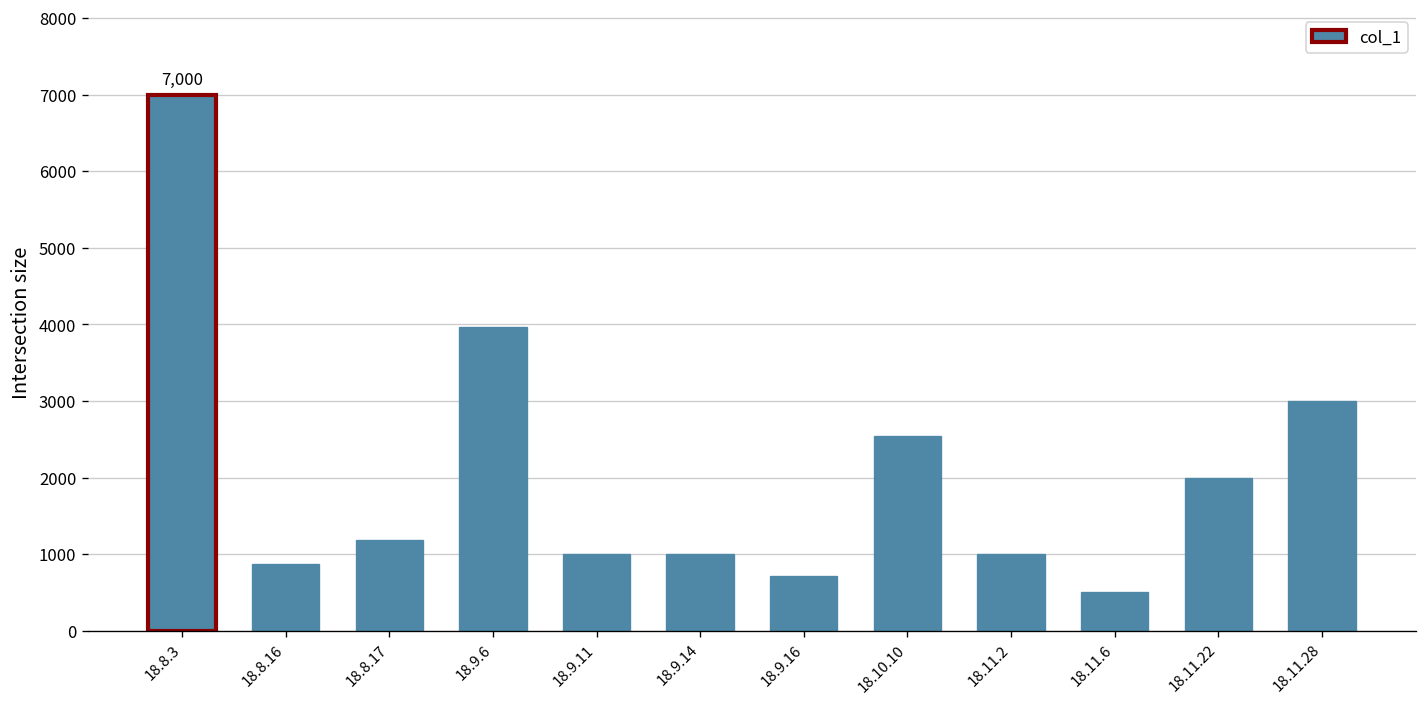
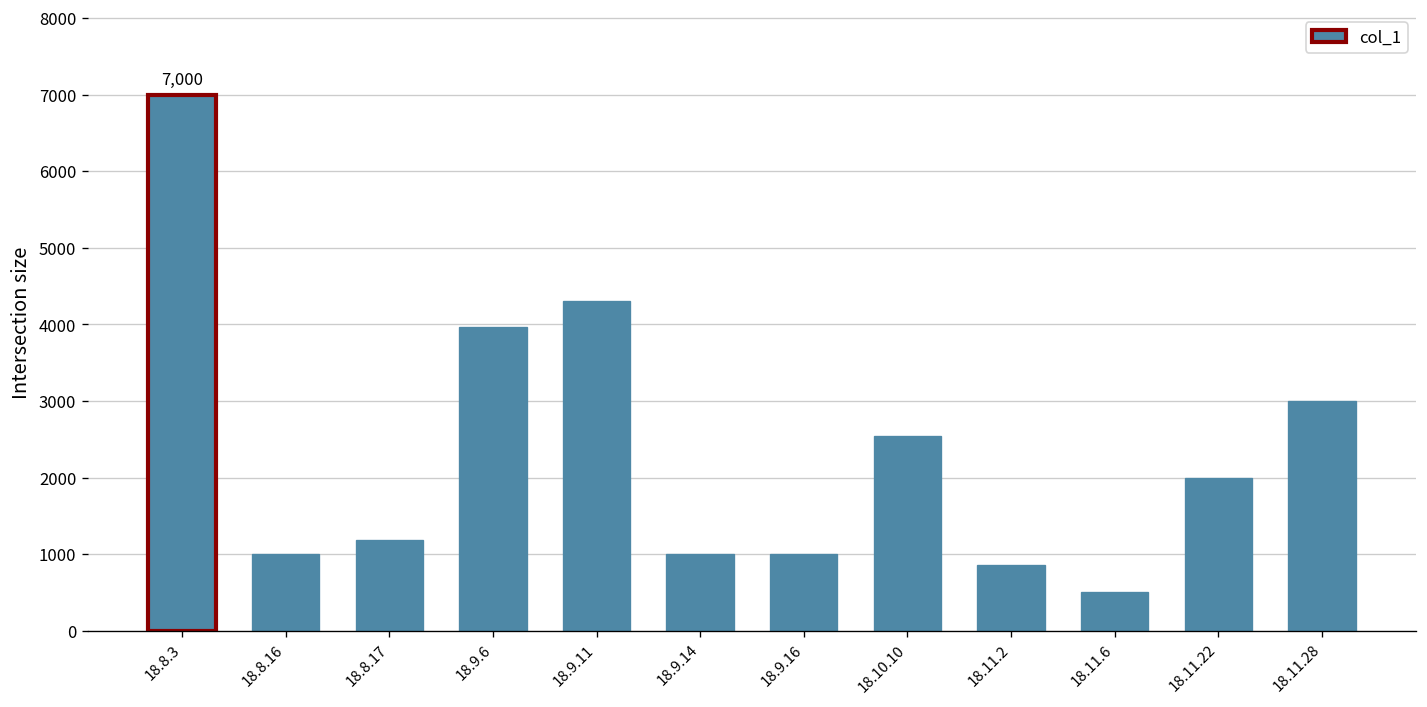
  {
-   "18.8.16": 900,
+   "18.8.16": 1000,
    "18.8.17": 1200,
    "18.9.6": 4000,
-   "18.9.11": 1000,
+   "18.9.11": 4300,
    "18.9.14": 1000,
-   "18.9.16": 700,
+   "18.9.16": 1000,
    "18.10.10": 2500,
-   "18.11.2": 1000,
+   "18.11.2": 900,
    "18.11.6": 500,
    "18.11.22": 2000,
    "18.11.28": 3000
  }
